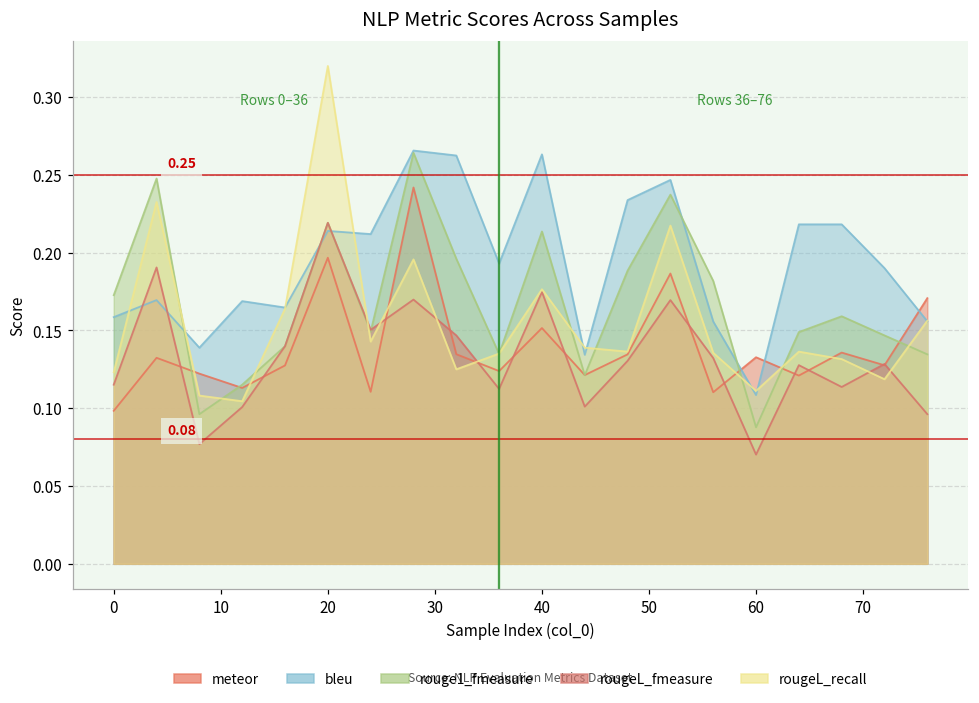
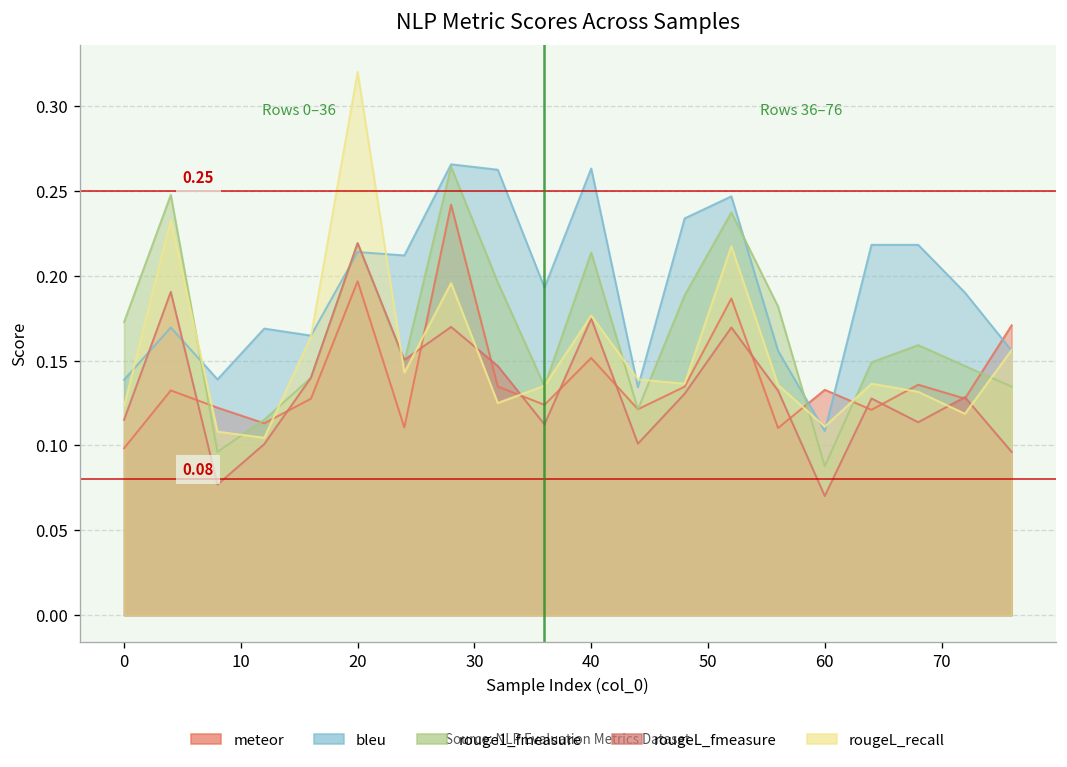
  {
    "bleu": {
-     "0": 0.159,
+     "0": 0.139,
      "20": 0.214,
      "40": 0.263,
      "60": 0.108
    }
  }
